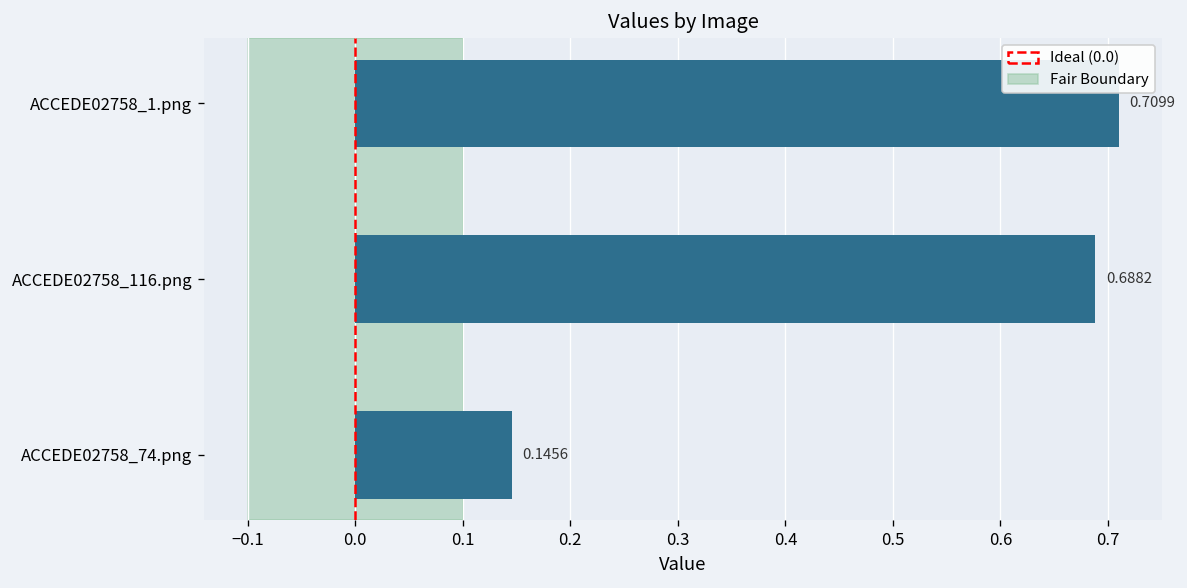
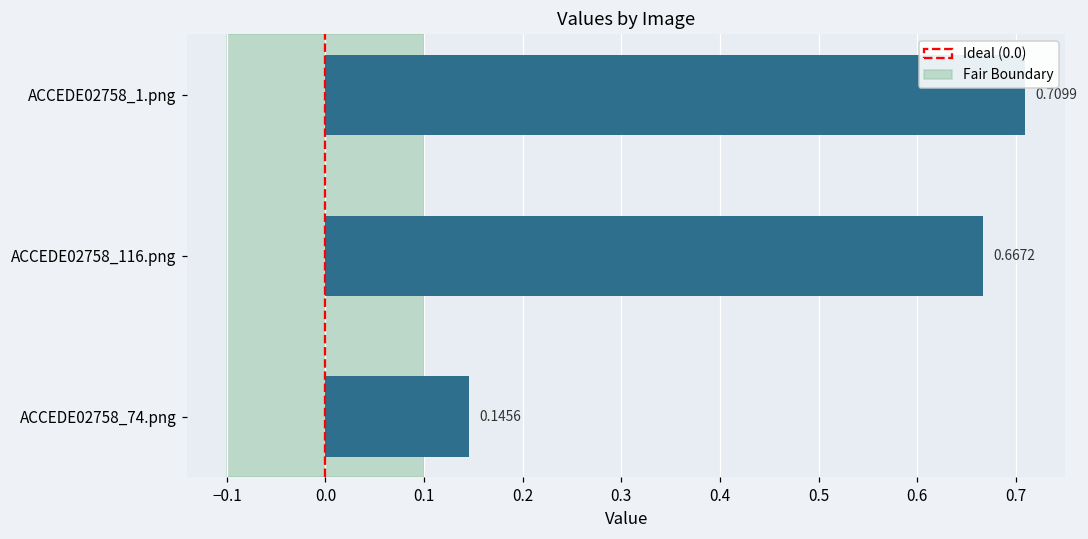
  {
-   "ACCEDE02758_116.png": 0.6882,
+   "ACCEDE02758_116.png": 0.6672,
    "ACCEDE02758_74.png": 0.1456
  }
